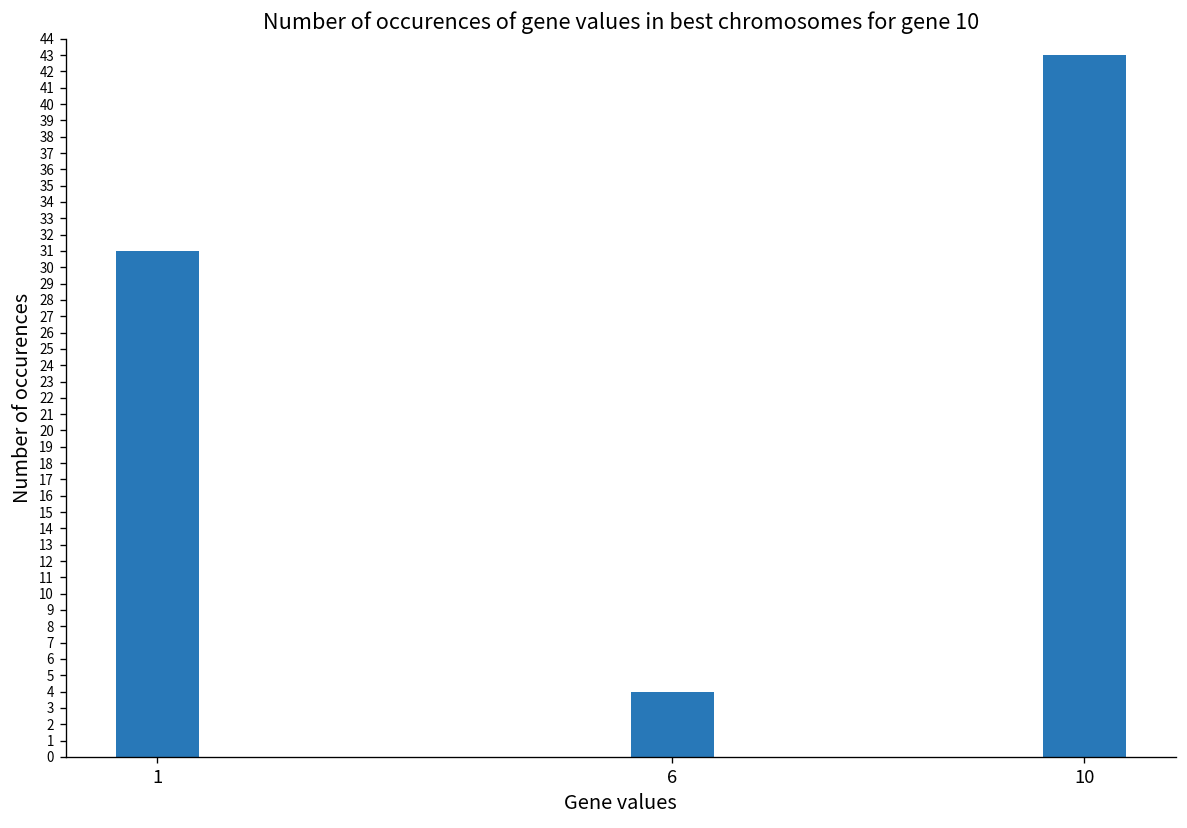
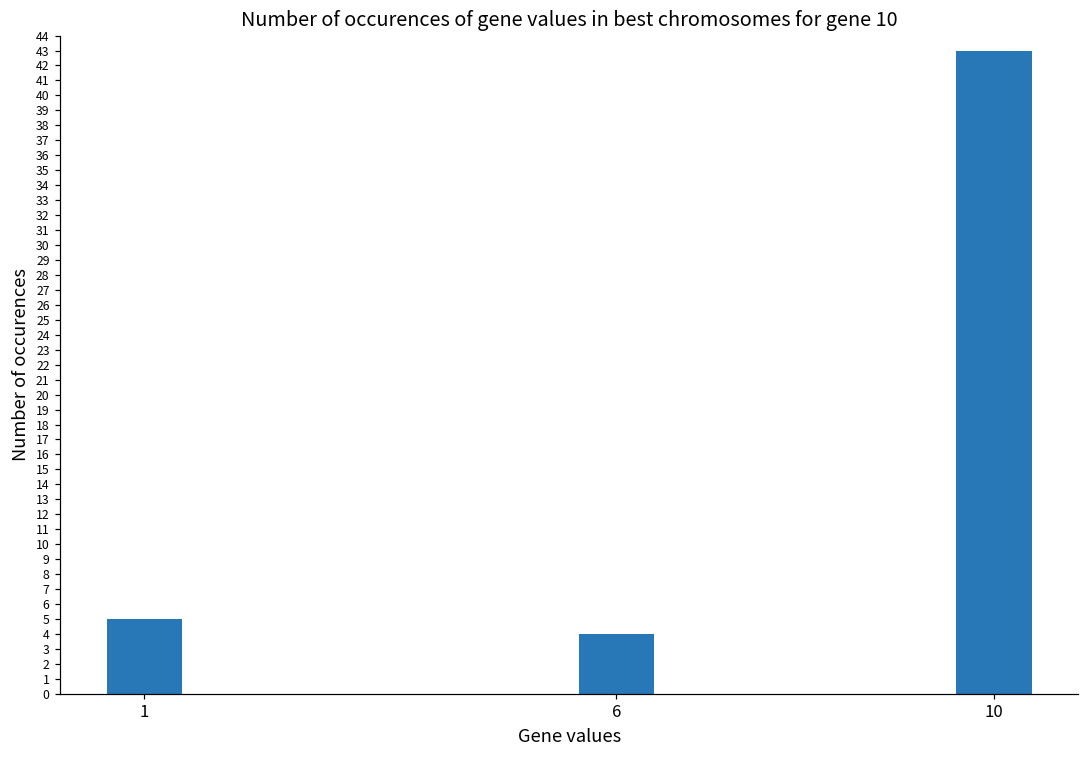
  {
-   "1": 31,
+   "1": 5,
    "6": 4,
    "10": 43
  }
